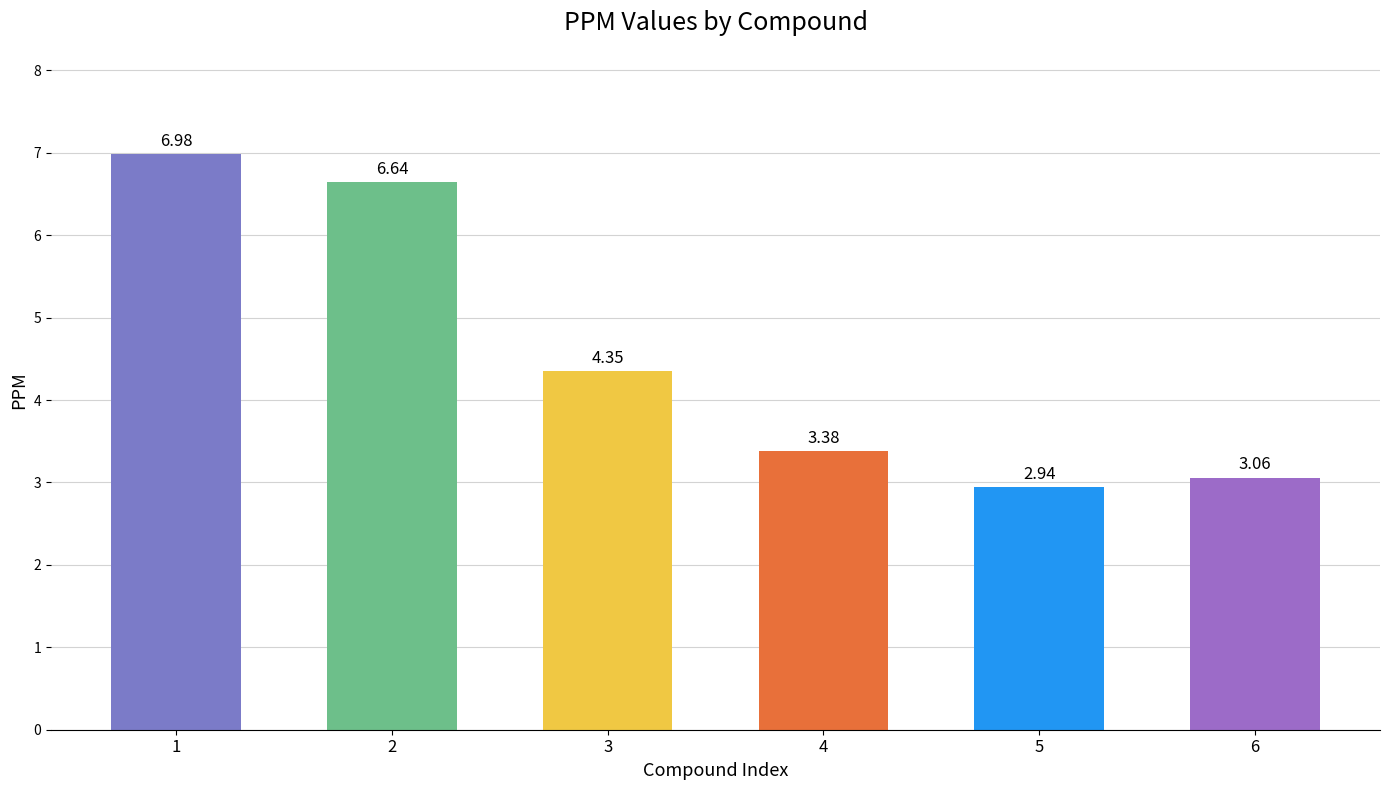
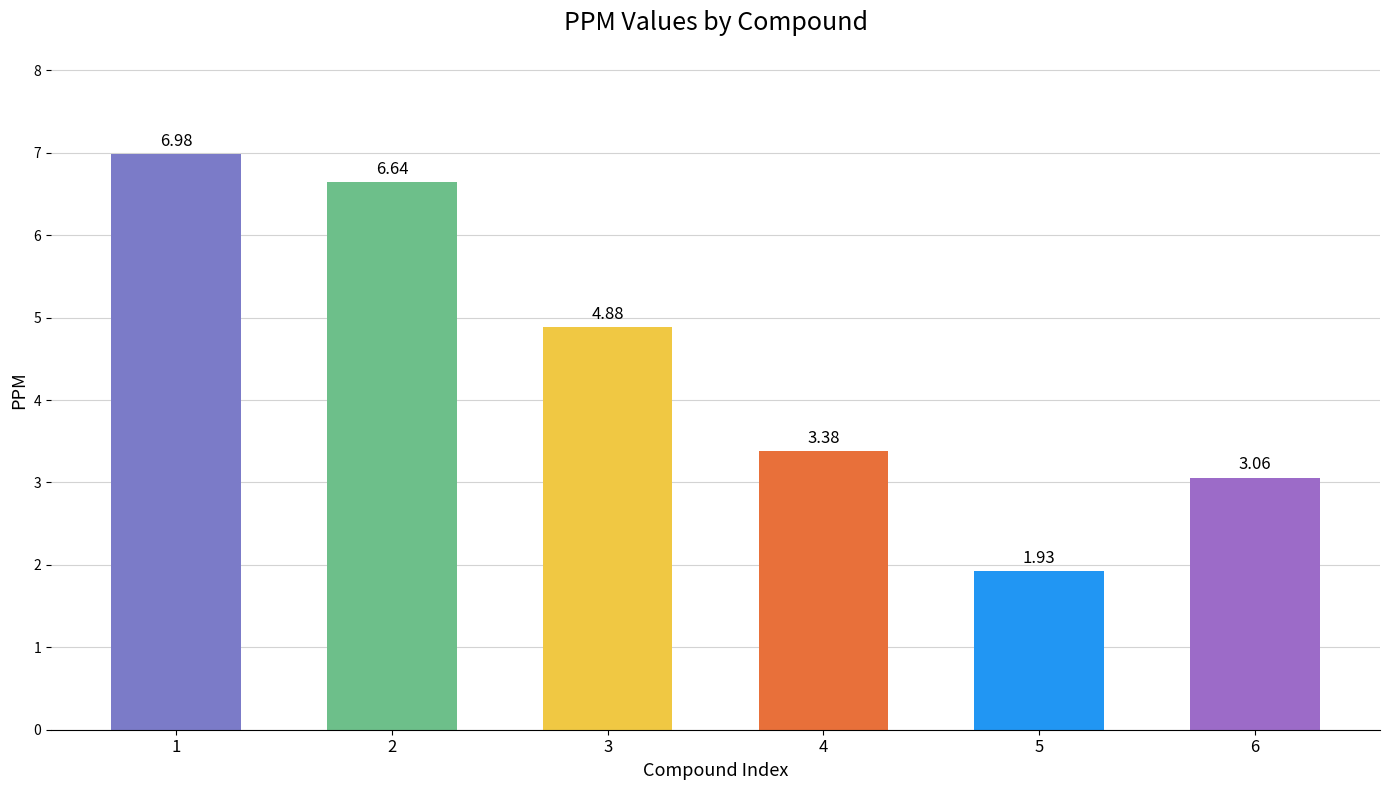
  {
    "1": 6.98,
    "2": 6.64,
-   "3": 4.35,
+   "3": 4.88,
    "4": 3.38,
-   "5": 2.94,
+   "5": 1.93,
    "6": 3.06
  }
